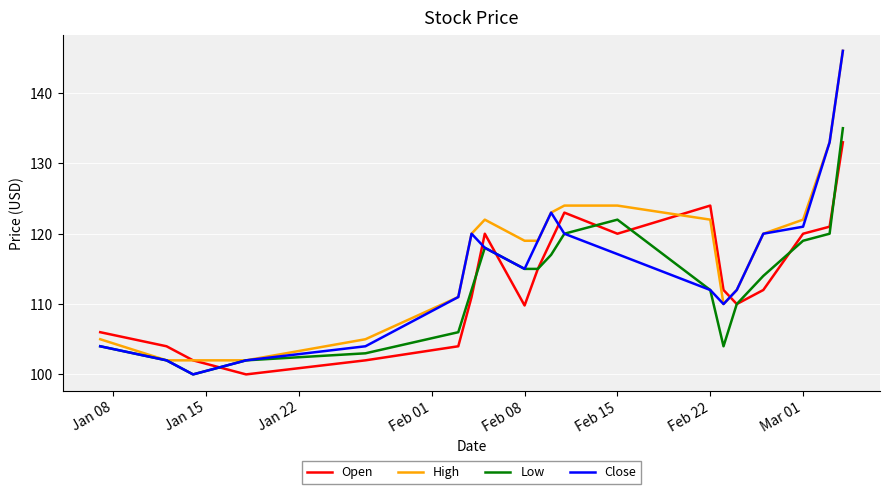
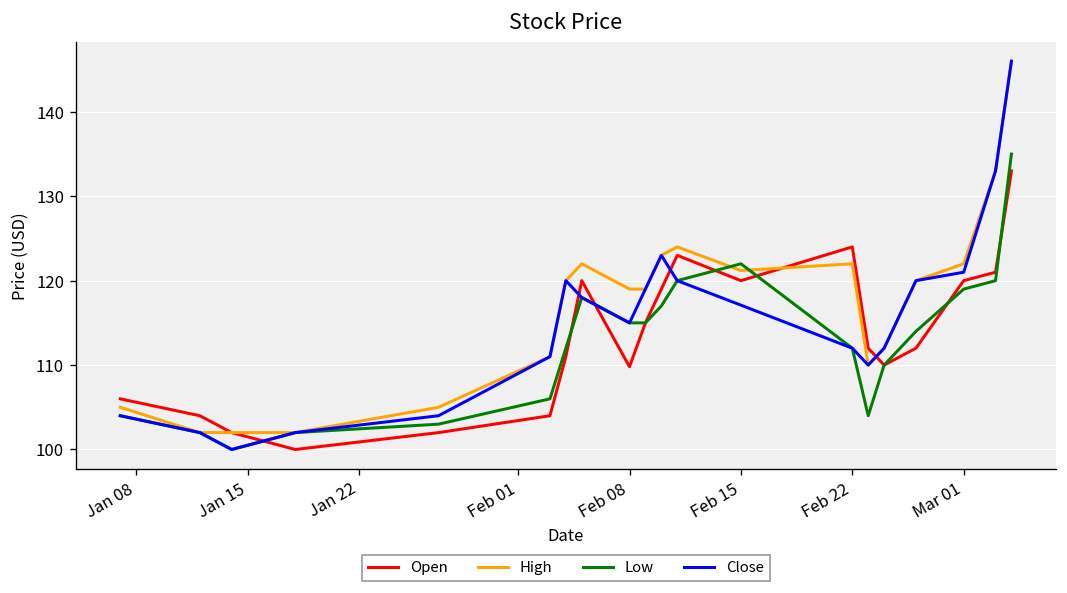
  {
    "Open": {
      "Feb 08": 110,
      "Feb 15": 120,
      "Feb 22": 124,
      "Mar 01": 120
    },
    "High": {
      "Feb 08": 119,
-     "Feb 15": 124,
+     "Feb 15": 121,
      "Feb 22": 122,
      "Mar 01": 122
    },
    "Low": {
      "Feb 15": 122,
      "Mar 01": 119
    },
    "Close": {
      "Feb 15": 117,
      "Mar 01": 121
    }
  }
